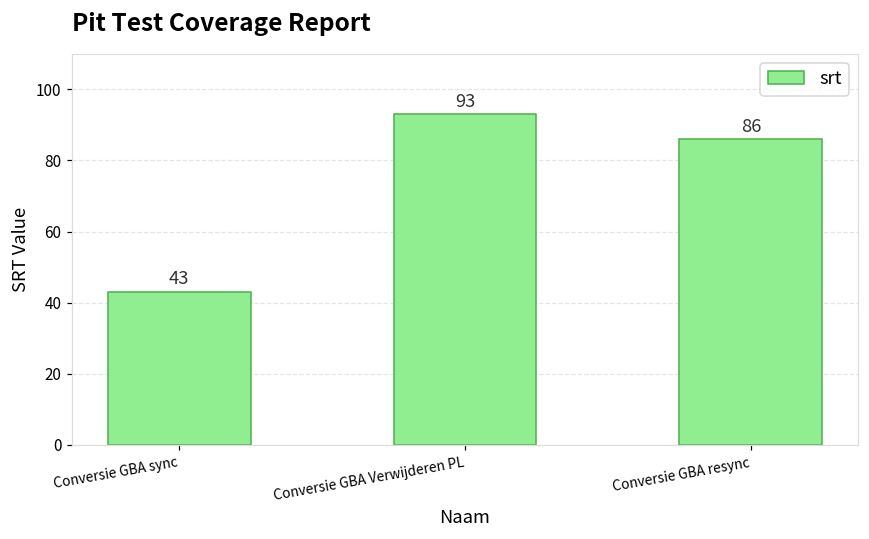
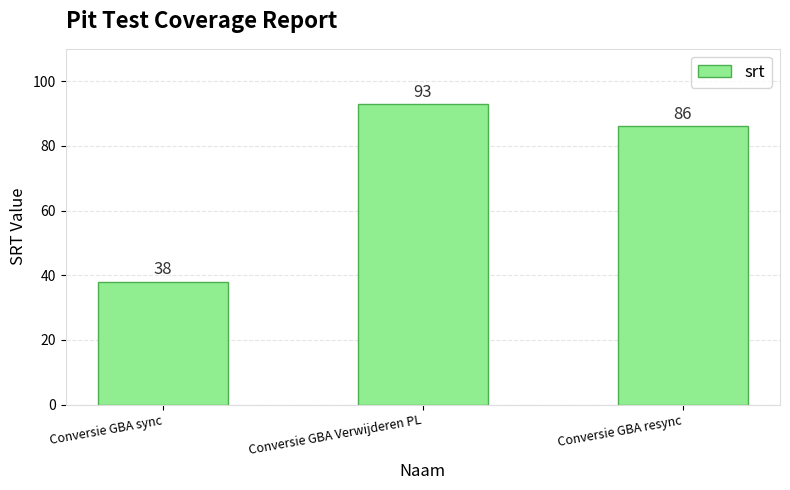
  {
-   "Conversie GBA sync": 43,
+   "Conversie GBA sync": 38,
    "Conversie GBA Verwijderen PL": 93,
    "Conversie GBA resync": 86
  }
